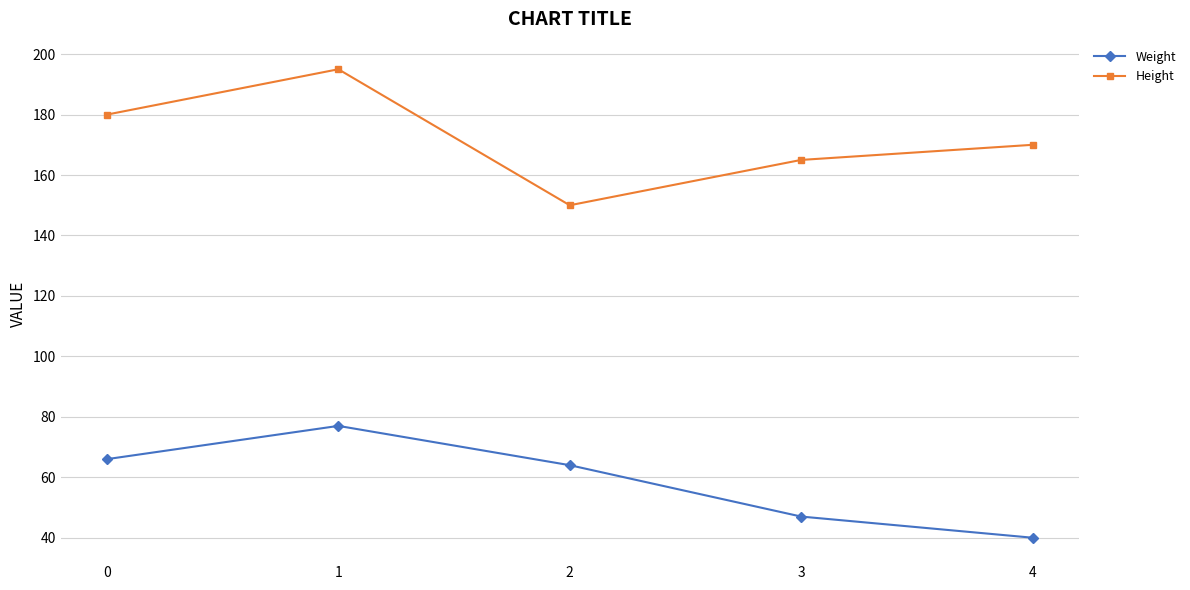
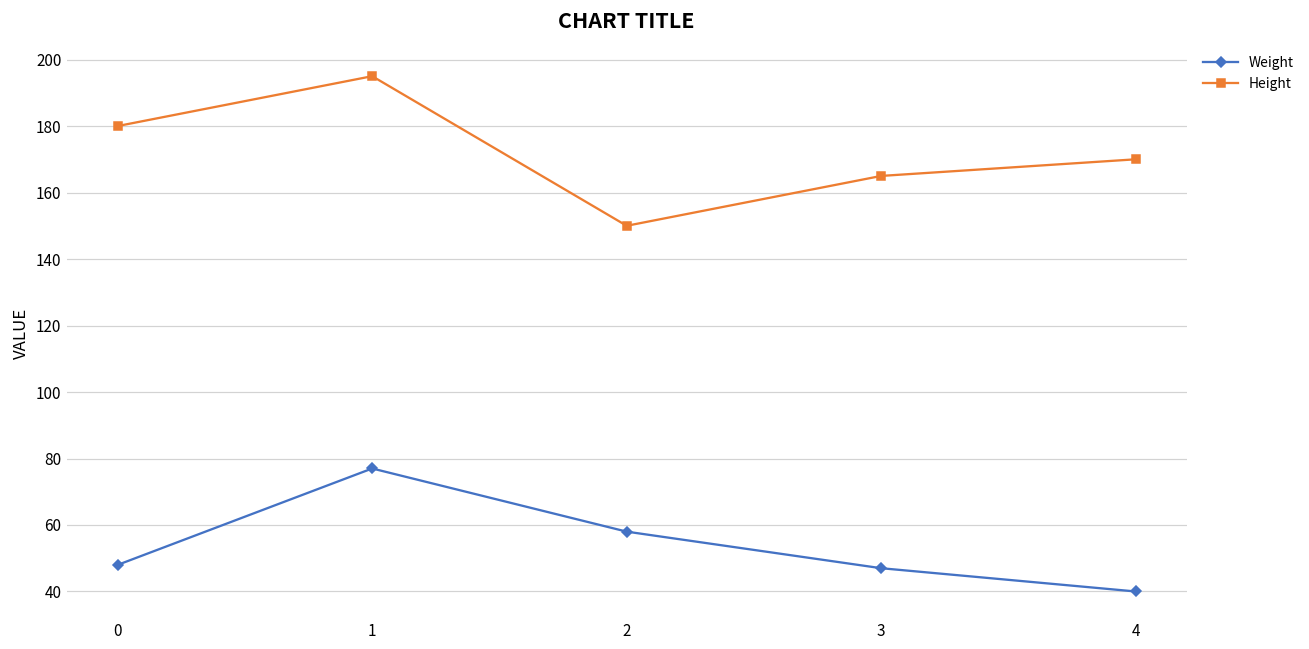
  {
    "Weight": {
-     "0": 66,
+     "0": 48,
      "1": 77,
-     "2": 64,
+     "2": 58,
      "3": 47,
      "4": 40
    },
    "Height": {
      "0": 180,
      "1": 195,
      "2": 150,
      "3": 165,
      "4": 170
    }
  }
